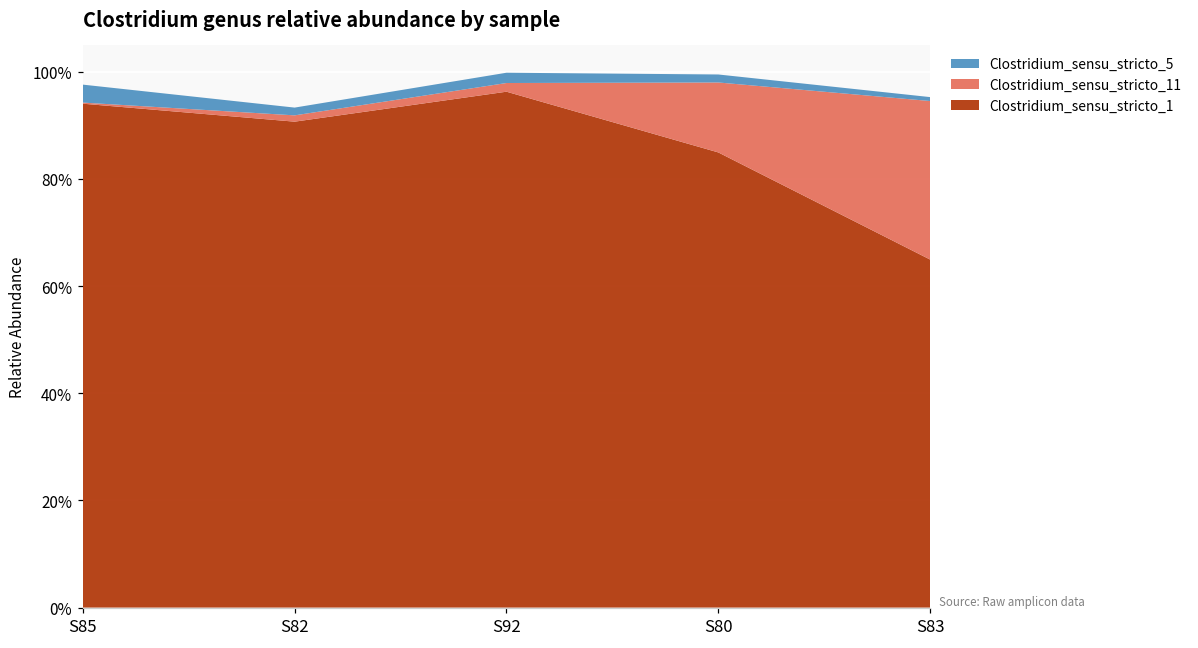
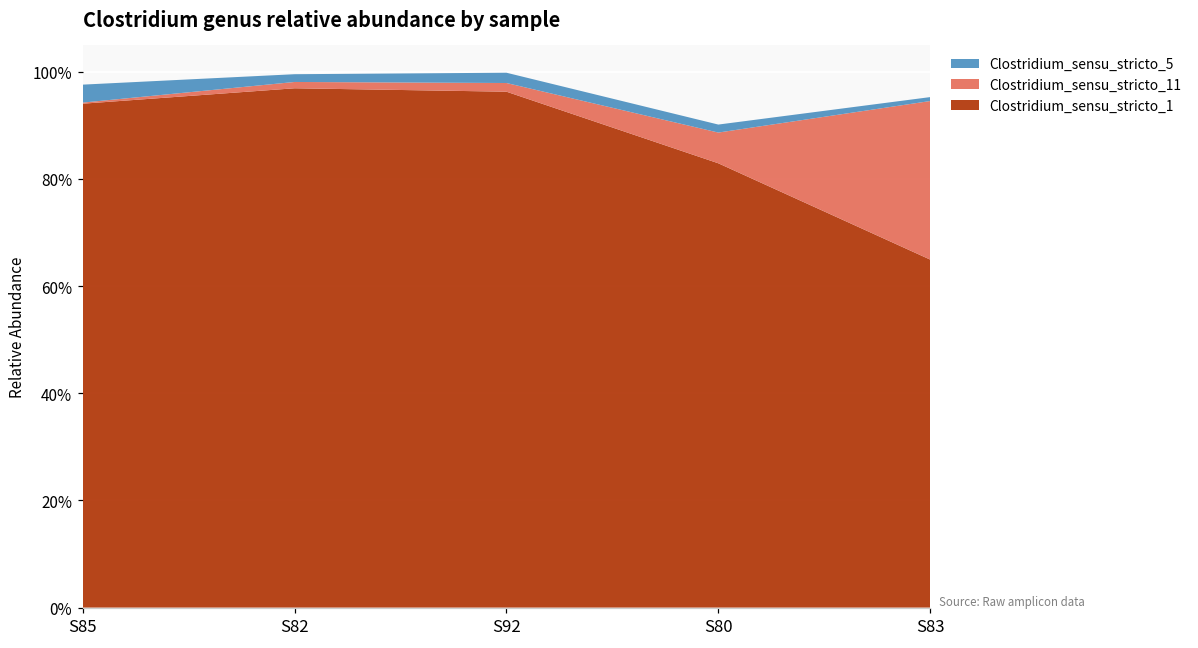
  {
    "Clostridium_sensu_stricto_1": {
-     "S82": "91%",
+     "S82": "97%",
      "S92": "96%",
-     "S80": "85%",
+     "S80": "83%",
      "S83": "65%"
    },
    "Clostridium_sensu_stricto_11": {
      "S82": "1%",
      "S92": "2%",
-     "S80": "13%",
+     "S80": "6%",
      "S83": "30%"
    },
    "Clostridium_sensu_stricto_5": {
      "S85": "3%",
      "S82": "1%",
      "S92": "2%",
      "S80": "1%",
      "S83": "1%"
    }
  }
